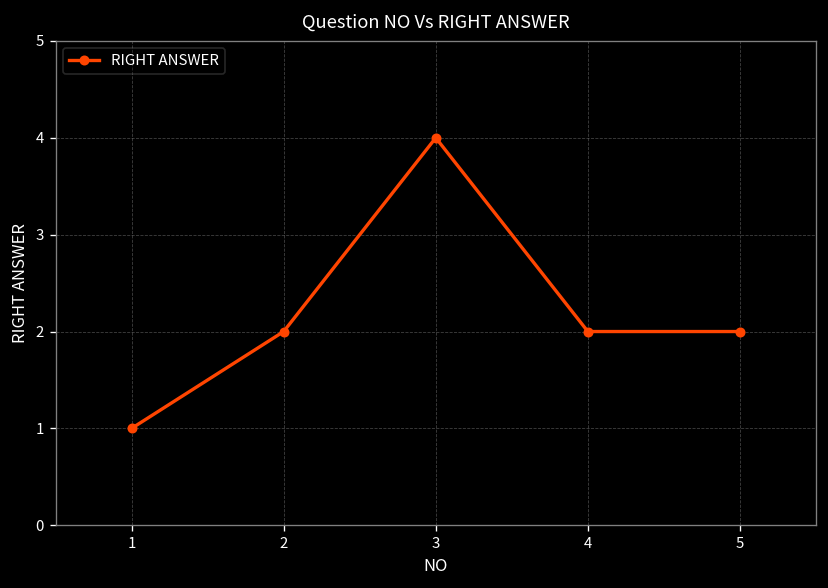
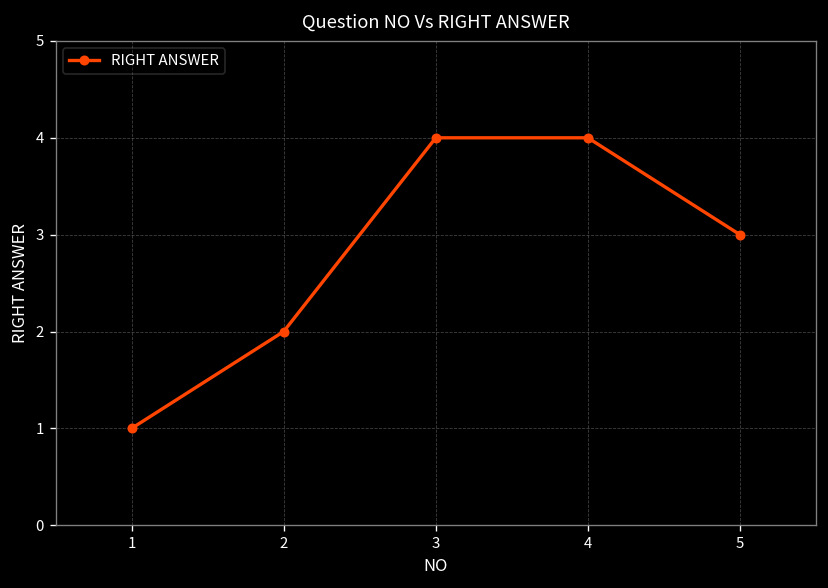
  {
    "1": 1,
    "2": 2,
    "3": 4,
-   "4": 2,
-   "5": 2
+   "4": 4,
+   "5": 3
  }
